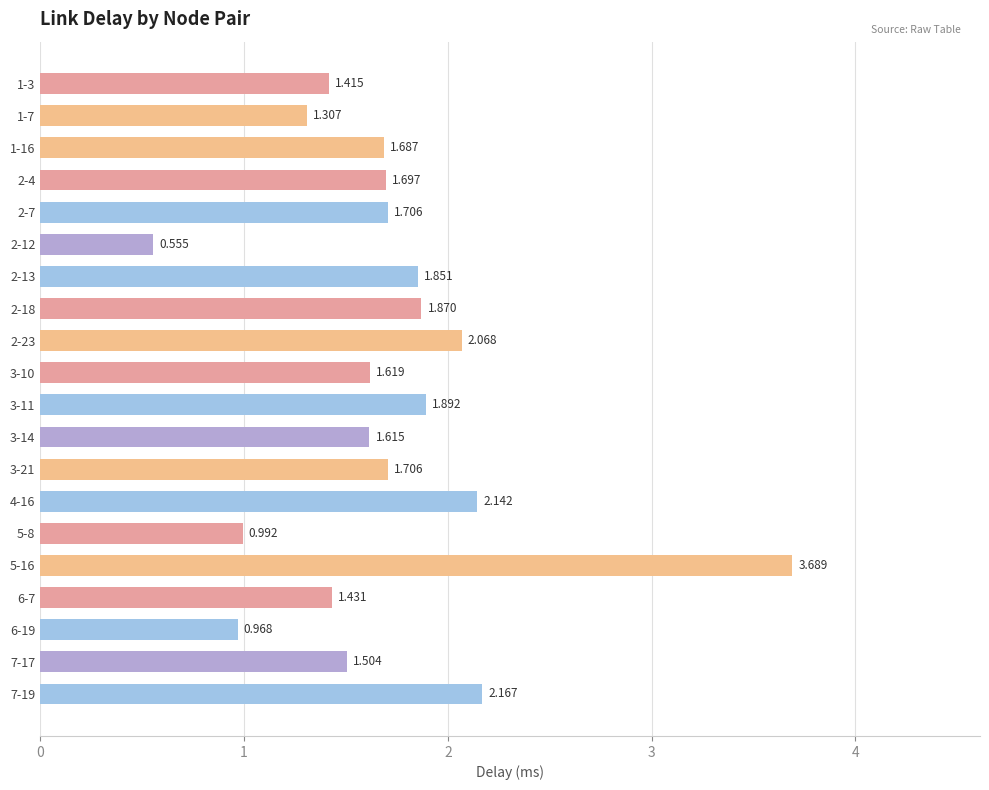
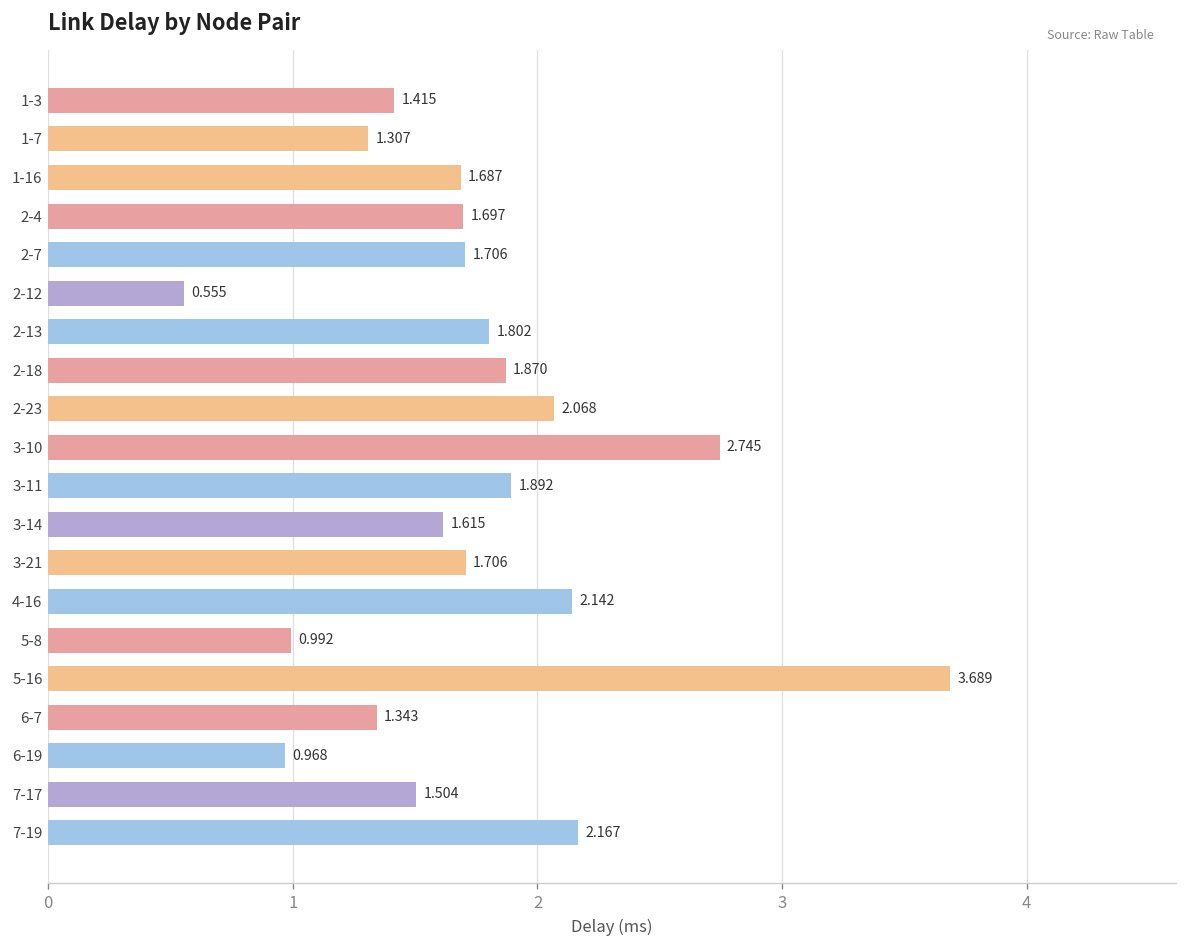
  {
    "1-3": 1.415,
    "1-7": 1.307,
    "1-16": 1.687,
    "2-4": 1.697,
    "2-7": 1.706,
    "2-12": 0.555,
-   "2-13": 1.851,
+   "2-13": 1.802,
    "2-18": 1.870,
    "2-23": 2.068,
-   "3-10": 1.619,
+   "3-10": 2.745,
    "3-11": 1.892,
    "3-14": 1.615,
    "3-21": 1.706,
    "4-16": 2.142,
    "5-8": 0.992,
    "5-16": 3.689,
-   "6-7": 1.431,
+   "6-7": 1.343,
    "6-19": 0.968,
    "7-17": 1.504,
    "7-19": 2.167
  }
